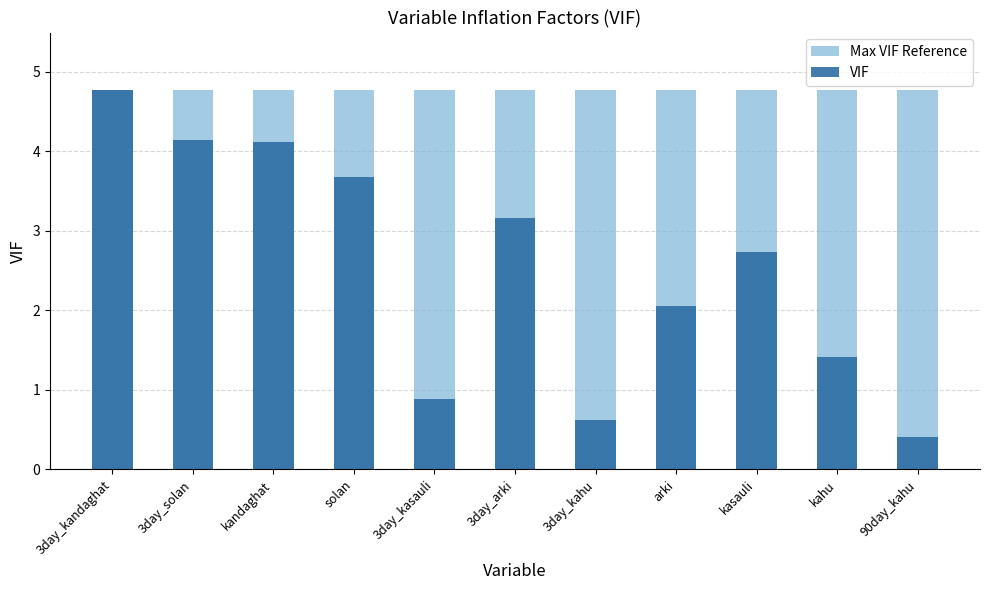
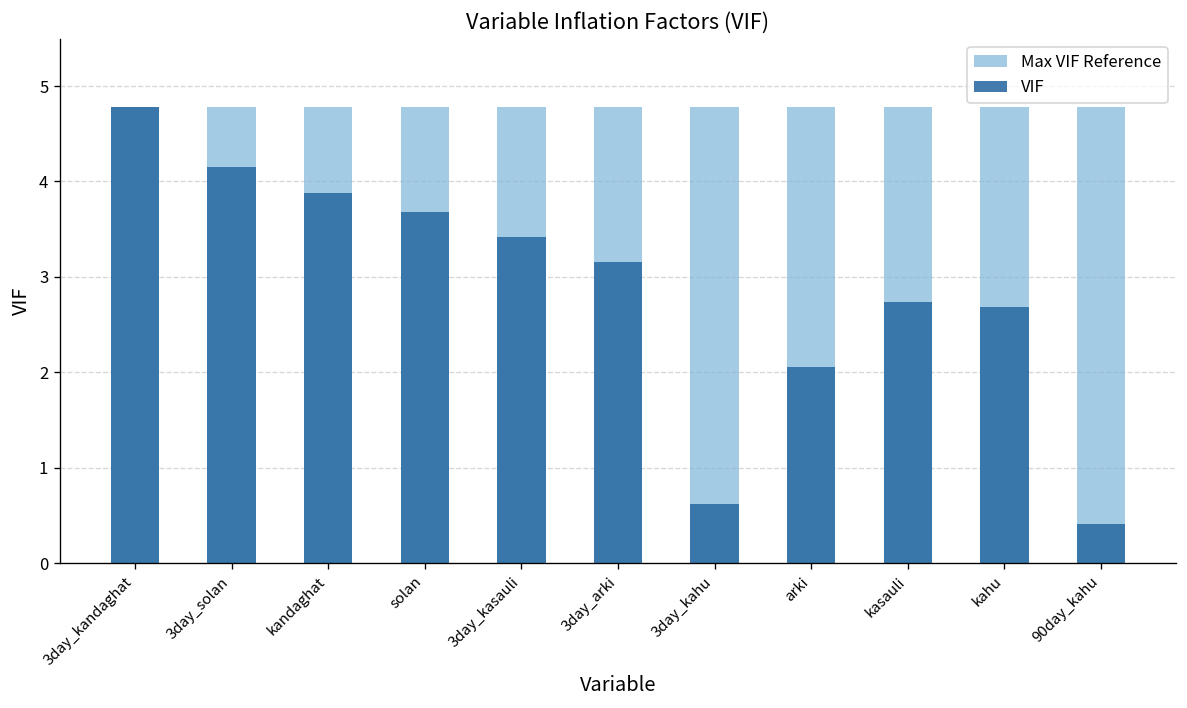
  {
    "Max VIF Reference": {
      "3day_kandaghat": 4.8,
      "3day_solan": 4.8,
      "kandaghat": 4.8,
      "solan": 4.8,
      "3day_kasauli": 4.8,
      "3day_arki": 4.8,
      "3day_kahu": 4.8,
      "arki": 4.8,
      "kasauli": 4.8,
      "kahu": 4.8,
      "90day_kahu": 4.8
    },
    "VIF": {
      "3day_kandaghat": 4.8,
-     "kandaghat": 4.1,
-     "3day_kasauli": 0.9,
-     "kahu": 1.4
+     "kandaghat": 3.9,
+     "3day_kasauli": 3.4,
+     "kahu": 2.7
    }
  }
